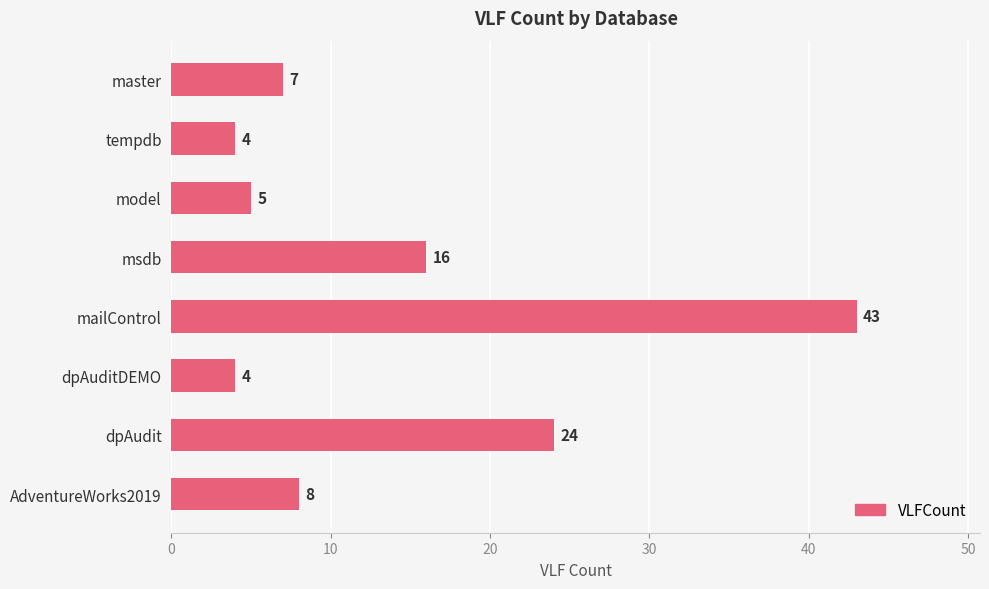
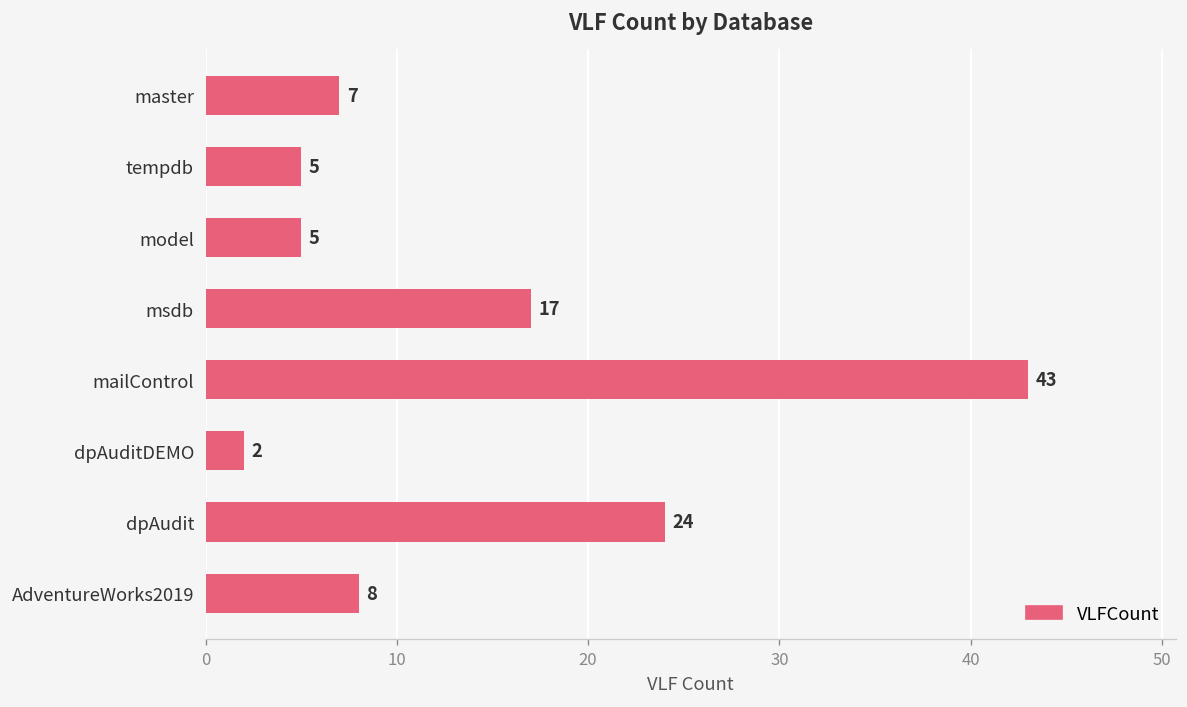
  {
    "master": 7,
-   "tempdb": 4,
+   "tempdb": 5,
    "model": 5,
-   "msdb": 16,
+   "msdb": 17,
    "mailControl": 43,
-   "dpAuditDEMO": 4,
+   "dpAuditDEMO": 2,
    "dpAudit": 24,
    "AdventureWorks2019": 8
  }
